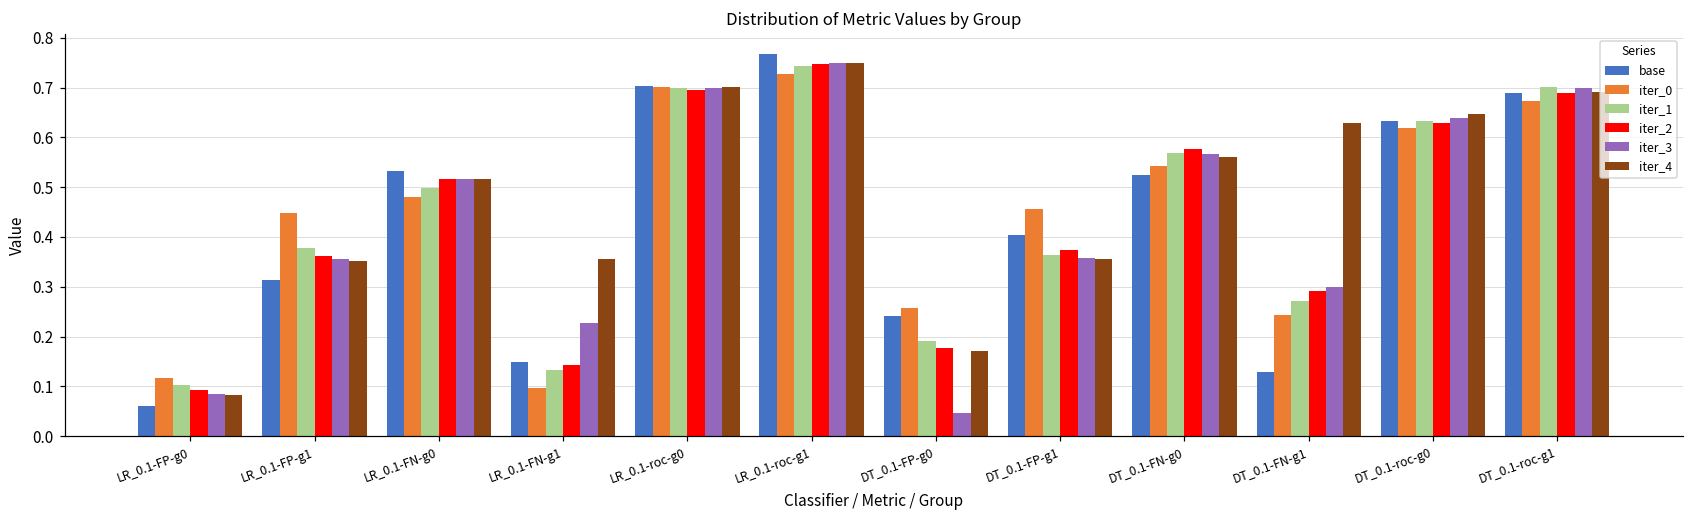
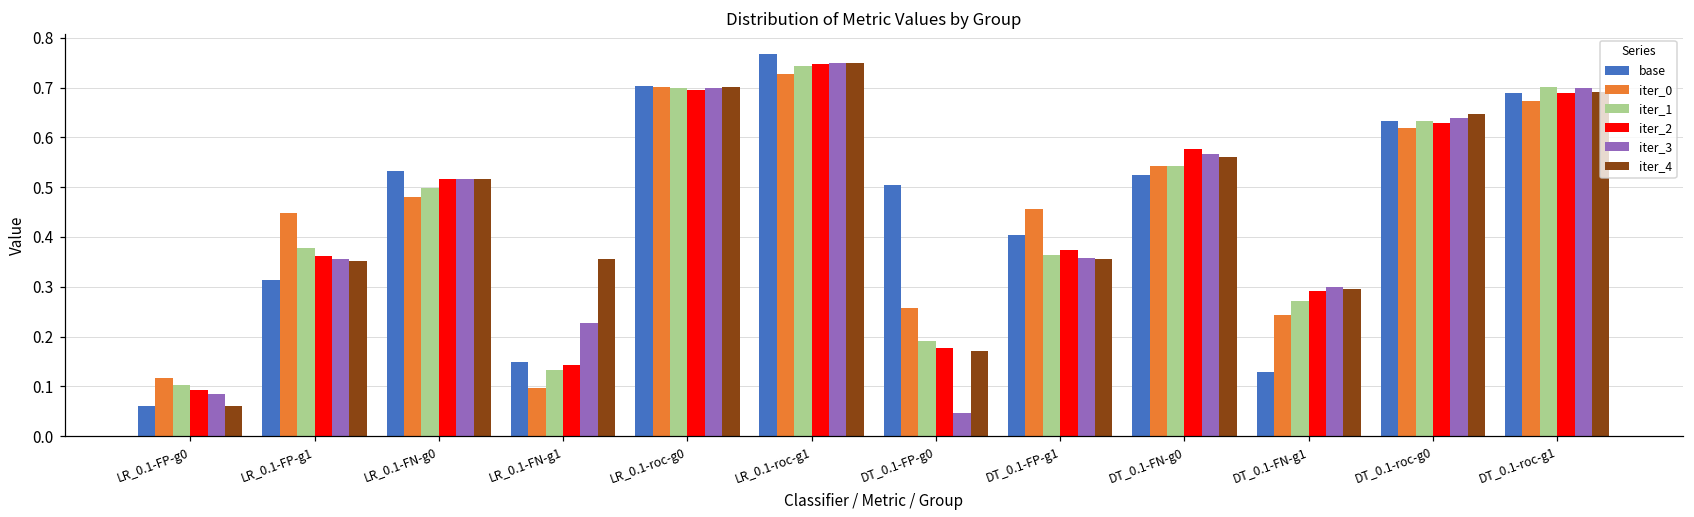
  {
    "base": {
      "LR_0.1-FP-g0": 0.06,
      "LR_0.1-FP-g1": 0.31,
      "LR_0.1-FN-g0": 0.53,
      "LR_0.1-FN-g1": 0.15,
      "LR_0.1-roc-g0": 0.70,
      "LR_0.1-roc-g1": 0.77,
-     "DT_0.1-FP-g0": 0.24,
+     "DT_0.1-FP-g0": 0.50,
      "DT_0.1-FP-g1": 0.40,
      "DT_0.1-FN-g0": 0.52,
      "DT_0.1-FN-g1": 0.13,
      "DT_0.1-roc-g0": 0.63,
      "DT_0.1-roc-g1": 0.69
    },
    "iter_0": {
      "LR_0.1-FP-g0": 0.12,
      "LR_0.1-FP-g1": 0.45,
      "LR_0.1-FN-g0": 0.48,
      "LR_0.1-FN-g1": 0.10,
      "LR_0.1-roc-g0": 0.70,
      "LR_0.1-roc-g1": 0.73,
      "DT_0.1-FP-g0": 0.26,
      "DT_0.1-FP-g1": 0.46,
      "DT_0.1-FN-g0": 0.54,
      "DT_0.1-FN-g1": 0.24,
      "DT_0.1-roc-g0": 0.62,
      "DT_0.1-roc-g1": 0.67
    },
    "iter_1": {
      "LR_0.1-FP-g0": 0.10,
      "LR_0.1-FP-g1": 0.38,
      "LR_0.1-FN-g0": 0.50,
      "LR_0.1-FN-g1": 0.13,
      "LR_0.1-roc-g0": 0.70,
      "LR_0.1-roc-g1": 0.74,
      "DT_0.1-FP-g0": 0.19,
      "DT_0.1-FP-g1": 0.36,
-     "DT_0.1-FN-g0": 0.57,
+     "DT_0.1-FN-g0": 0.54,
      "DT_0.1-FN-g1": 0.27,
      "DT_0.1-roc-g0": 0.63,
      "DT_0.1-roc-g1": 0.70
    },
    "iter_2": {
      "LR_0.1-FP-g0": 0.09,
      "LR_0.1-FP-g1": 0.36,
      "LR_0.1-FN-g0": 0.52,
      "LR_0.1-FN-g1": 0.14,
      "LR_0.1-roc-g0": 0.70,
      "LR_0.1-roc-g1": 0.75,
      "DT_0.1-FP-g0": 0.18,
      "DT_0.1-FP-g1": 0.37,
      "DT_0.1-FN-g0": 0.58,
      "DT_0.1-FN-g1": 0.29,
      "DT_0.1-roc-g0": 0.63,
      "DT_0.1-roc-g1": 0.69
    },
    "iter_3": {
      "LR_0.1-FP-g0": 0.08,
      "LR_0.1-FP-g1": 0.36,
      "LR_0.1-FN-g0": 0.52,
      "LR_0.1-FN-g1": 0.23,
      "LR_0.1-roc-g0": 0.70,
      "LR_0.1-roc-g1": 0.75,
      "DT_0.1-FP-g0": 0.05,
      "DT_0.1-FP-g1": 0.36,
      "DT_0.1-FN-g0": 0.57,
      "DT_0.1-FN-g1": 0.30,
      "DT_0.1-roc-g0": 0.64,
      "DT_0.1-roc-g1": 0.70
    },
    "iter_4": {
-     "LR_0.1-FP-g0": 0.08,
+     "LR_0.1-FP-g0": 0.06,
      "LR_0.1-FP-g1": 0.35,
      "LR_0.1-FN-g0": 0.52,
      "LR_0.1-FN-g1": 0.35,
      "LR_0.1-roc-g0": 0.70,
      "LR_0.1-roc-g1": 0.75,
      "DT_0.1-FP-g0": 0.17,
      "DT_0.1-FP-g1": 0.36,
      "DT_0.1-FN-g0": 0.56,
-     "DT_0.1-FN-g1": 0.63,
+     "DT_0.1-FN-g1": 0.30,
      "DT_0.1-roc-g0": 0.65
    }
  }
